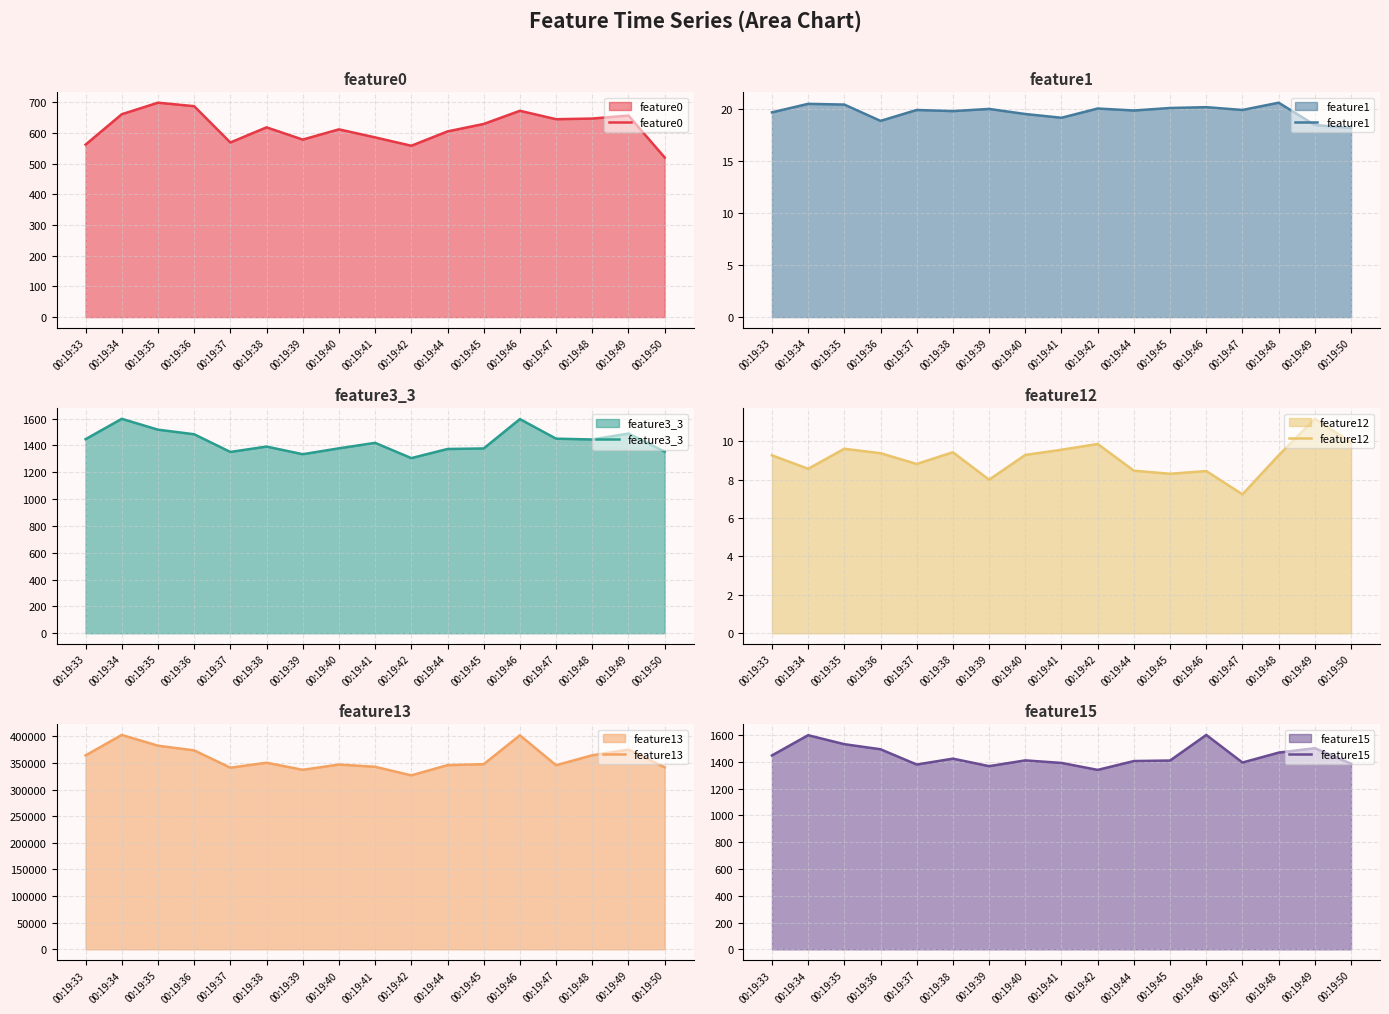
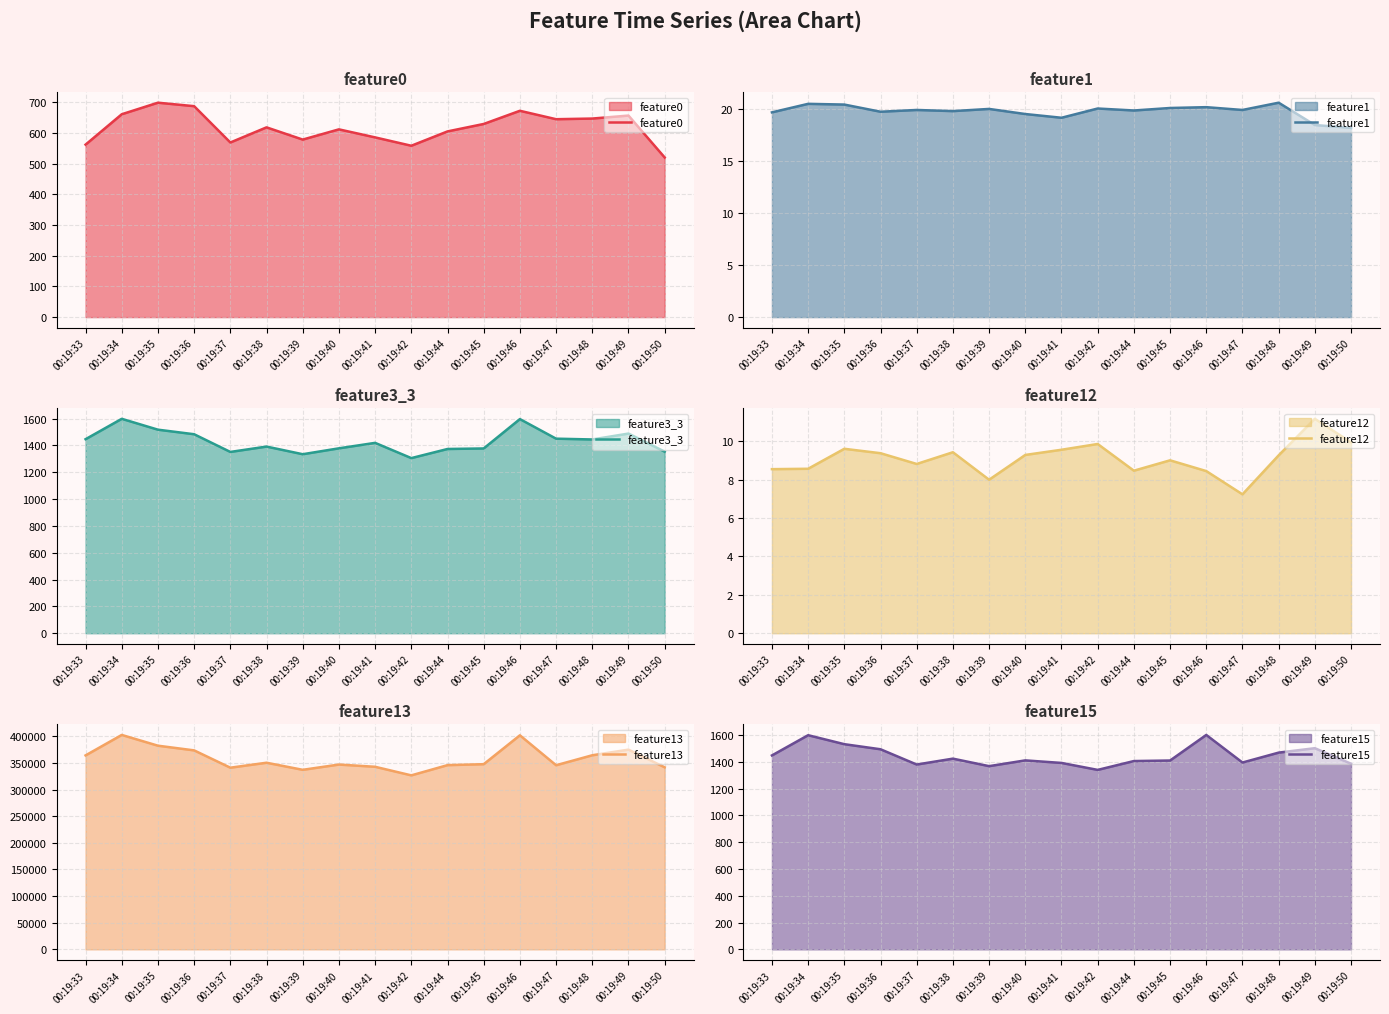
  {
    "feature0": {
      "00:19:33": 560,
      "00:19:34": 660,
      "00:19:35": 700,
      "00:19:36": 690,
      "00:19:37": 570,
      "00:19:38": 620,
      "00:19:39": 580,
      "00:19:40": 610,
      "00:19:41": 590,
      "00:19:42": 560,
      "00:19:44": 600,
      "00:19:45": 630,
      "00:19:46": 670,
      "00:19:47": 640,
      "00:19:48": 650,
      "00:19:50": 520
    },
    "feature1": {
      "00:19:33": 19.7,
      "00:19:34": 20.5,
      "00:19:35": 20.5,
-     "00:19:36": 18.9,
+     "00:19:36": 19.8,
      "00:19:37": 19.9,
      "00:19:38": 19.8,
      "00:19:39": 20.0,
      "00:19:40": 19.6,
      "00:19:41": 19.2,
      "00:19:42": 20.1,
      "00:19:44": 19.9,
      "00:19:45": 20.1,
      "00:19:46": 20.2,
      "00:19:47": 19.9,
      "00:19:48": 20.6
    },
    "feature3_3": {
      "00:19:33": 1450,
      "00:19:34": 1600,
      "00:19:35": 1520,
      "00:19:36": 1480,
      "00:19:37": 1350,
      "00:19:38": 1390,
      "00:19:39": 1340,
      "00:19:40": 1380,
      "00:19:41": 1420,
      "00:19:42": 1310,
      "00:19:44": 1370,
      "00:19:45": 1380,
      "00:19:46": 1600,
      "00:19:47": 1450,
      "00:19:50": 1350
    },
    "feature12": {
-     "00:19:33": 9.3,
+     "00:19:33": 8.5,
      "00:19:34": 8.6,
      "00:19:35": 9.6,
      "00:19:36": 9.4,
      "00:19:37": 8.8,
      "00:19:38": 9.4,
      "00:19:39": 8.0,
      "00:19:40": 9.3,
      "00:19:41": 9.6,
      "00:19:42": 9.9,
      "00:19:44": 8.5,
-     "00:19:45": 8.3,
+     "00:19:45": 9.0,
      "00:19:46": 8.4,
      "00:19:47": 7.2,
      "00:19:48": 9.3
    },
    "feature13": {
      "00:19:33": 360000,
      "00:19:34": 400000,
      "00:19:35": 380000,
      "00:19:36": 370000,
      "00:19:37": 340000,
      "00:19:38": 350000,
      "00:19:39": 340000,
      "00:19:40": 350000,
      "00:19:41": 340000,
      "00:19:42": 330000,
      "00:19:44": 350000,
      "00:19:45": 350000,
      "00:19:46": 400000,
      "00:19:47": 350000,
      "00:19:48": 360000,
      "00:19:50": 340000
    },
    "feature15": {
      "00:19:33": 1450,
      "00:19:34": 1600,
      "00:19:35": 1530,
      "00:19:36": 1490,
      "00:19:37": 1380,
      "00:19:38": 1420,
      "00:19:39": 1370,
      "00:19:40": 1410,
      "00:19:41": 1390,
      "00:19:42": 1340,
      "00:19:44": 1410,
      "00:19:45": 1410,
      "00:19:46": 1600,
      "00:19:47": 1400,
      "00:19:48": 1470
    }
  }
